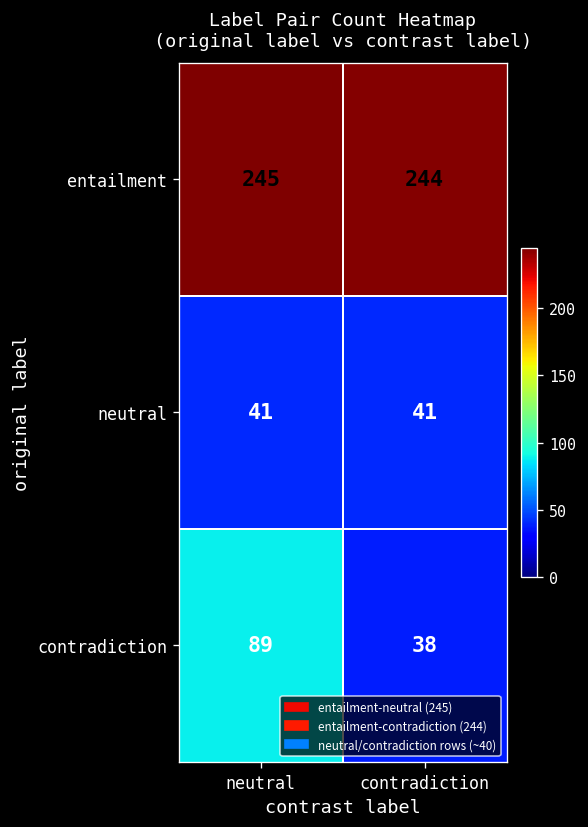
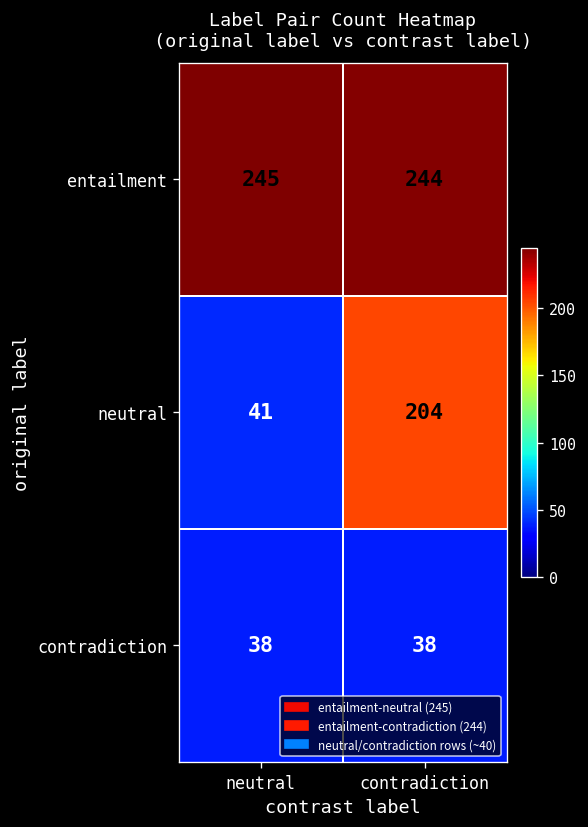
  {
    "entailment": {
      "neutral": 245,
      "contradiction": 244
    },
    "neutral": {
      "neutral": 41,
-     "contradiction": 41
+     "contradiction": 204
    },
    "contradiction": {
-     "neutral": 89,
+     "neutral": 38,
      "contradiction": 38
    }
  }
